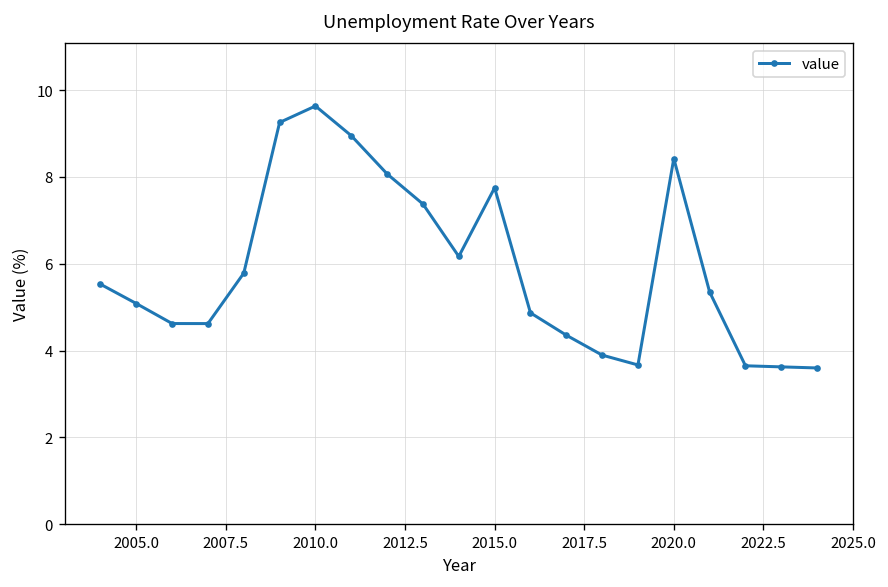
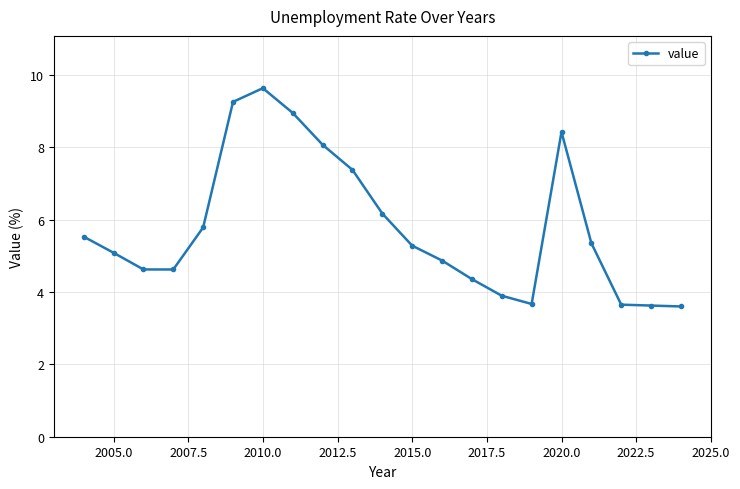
  {
    "2005.0": 5.1,
    "2010.0": 9.6,
-   "2015.0": 7.8,
+   "2015.0": 5.3,
    "2020.0": 8.4
  }
